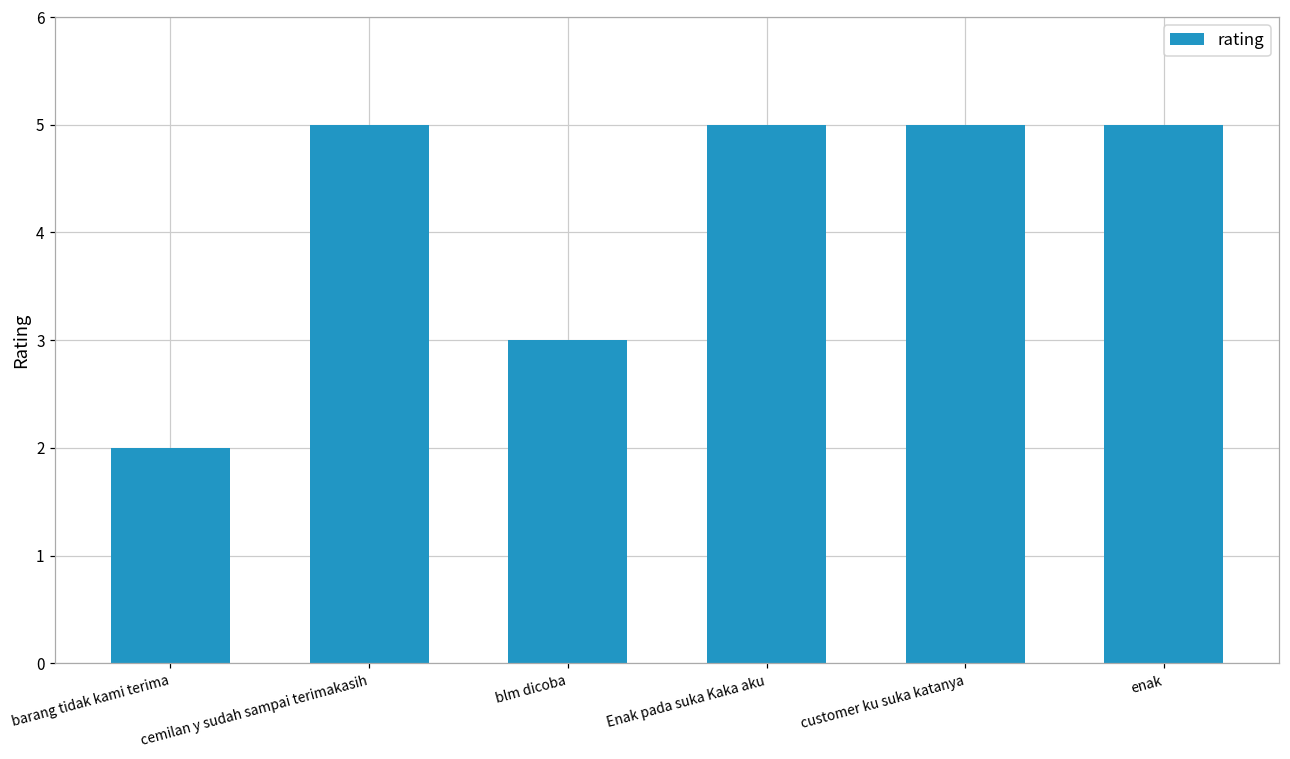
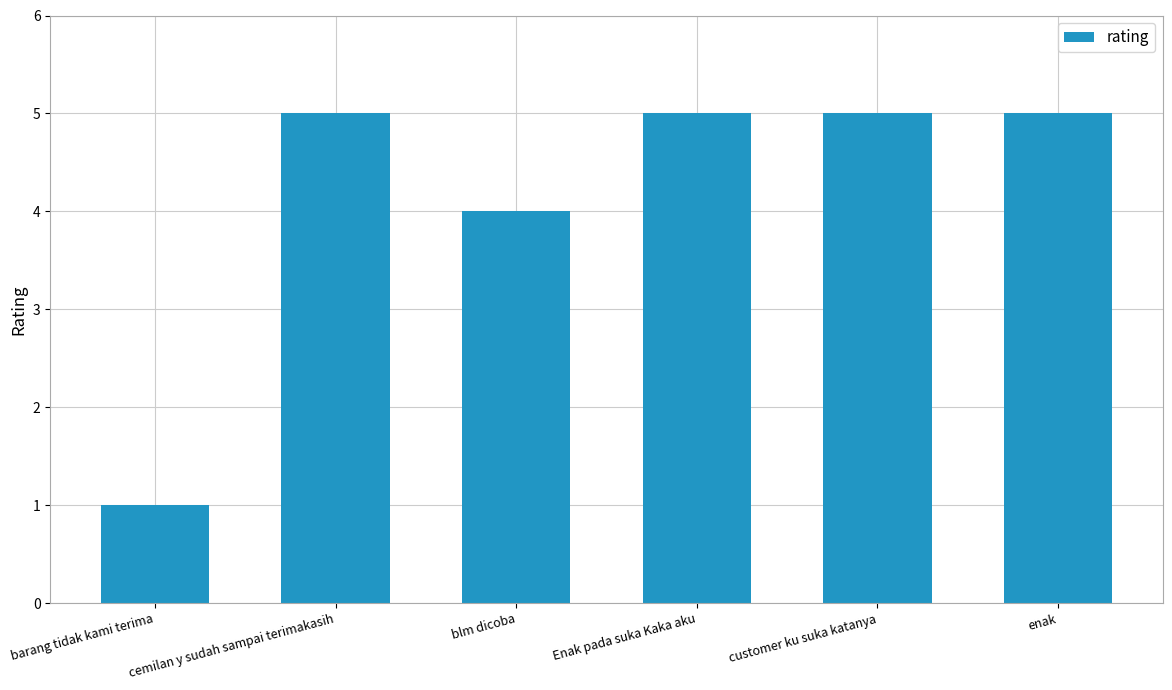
  {
-   "barang tidak kami terima": 2,
+   "barang tidak kami terima": 1,
    "cemilan y sudah sampai terimakasih": 5,
-   "blm dicoba": 3,
+   "blm dicoba": 4,
    "Enak pada suka Kaka aku": 5,
    "customer ku suka katanya": 5,
    "enak": 5
  }
